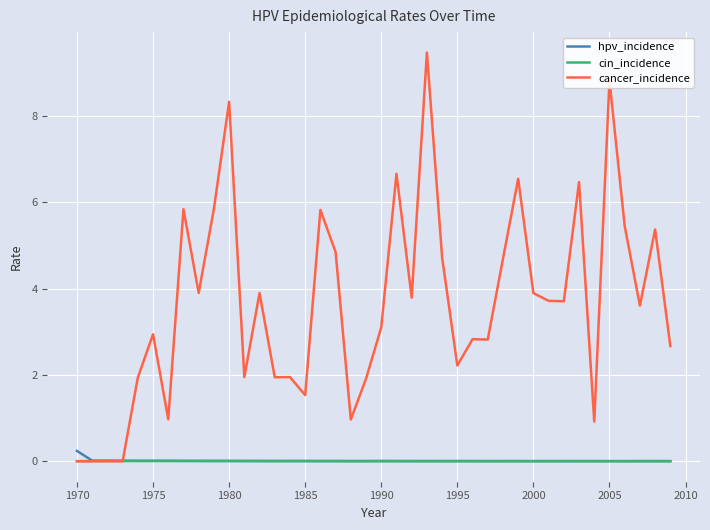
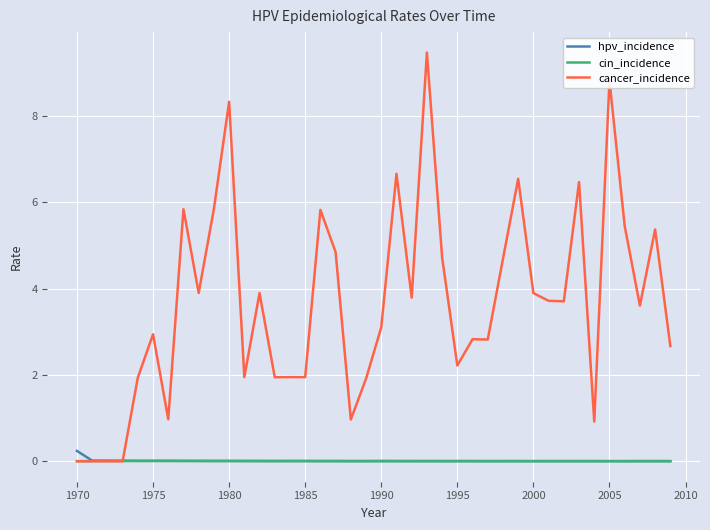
  {
    "hpv_incidence": {
      "1970": 0.2
    },
    "cancer_incidence": {
      "1975": 2.9,
      "1980": 8.3,
-     "1985": 1.5,
+     "1985": 1.9,
      "1990": 3.1,
      "1995": 2.2,
      "2000": 3.9
    }
  }
